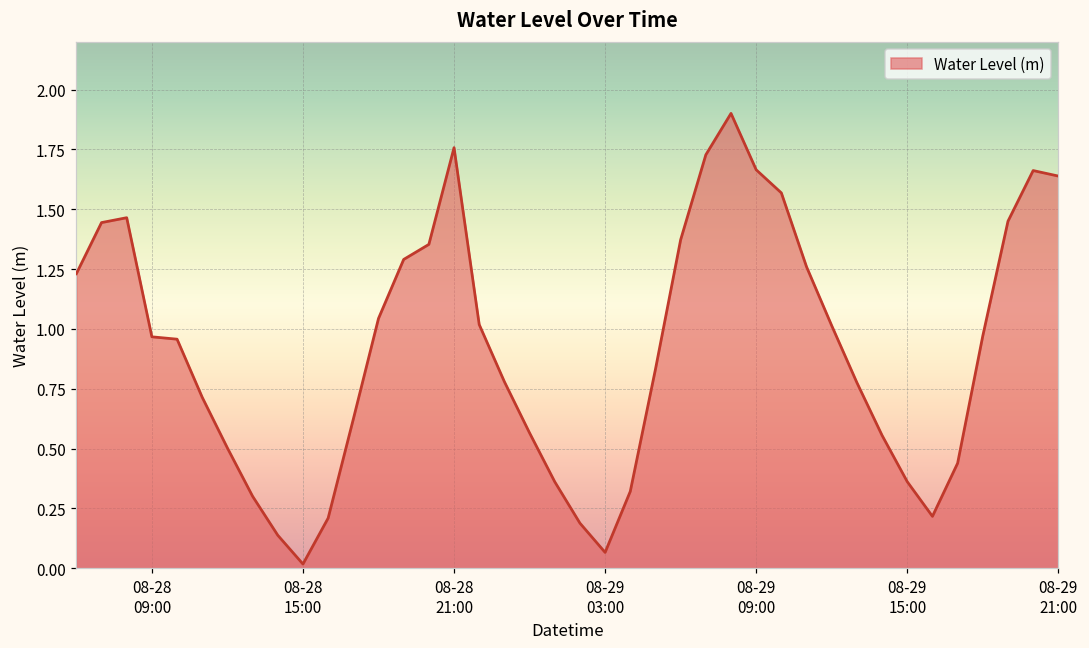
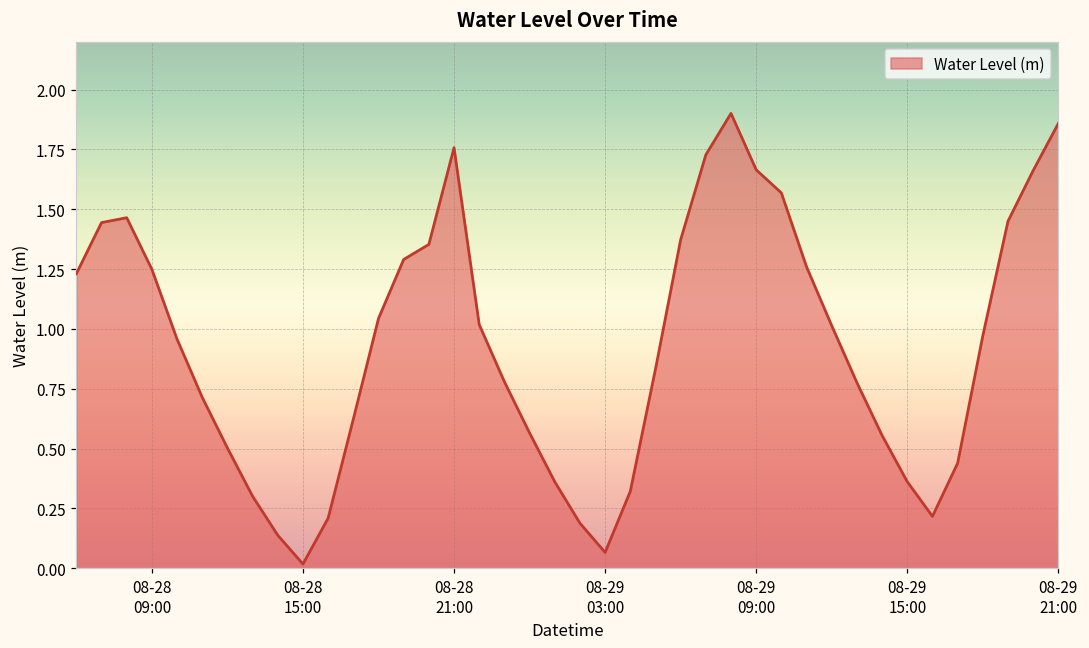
  {
-   "08-28 09:00": 0.97,
+   "08-28 09:00": 1.25,
    "08-28 15:00": 0.02,
    "08-28 21:00": 1.76,
    "08-29 03:00": 0.07,
    "08-29 09:00": 1.67,
    "08-29 15:00": 0.36,
-   "08-29 21:00": 1.64
+   "08-29 21:00": 1.86
  }
